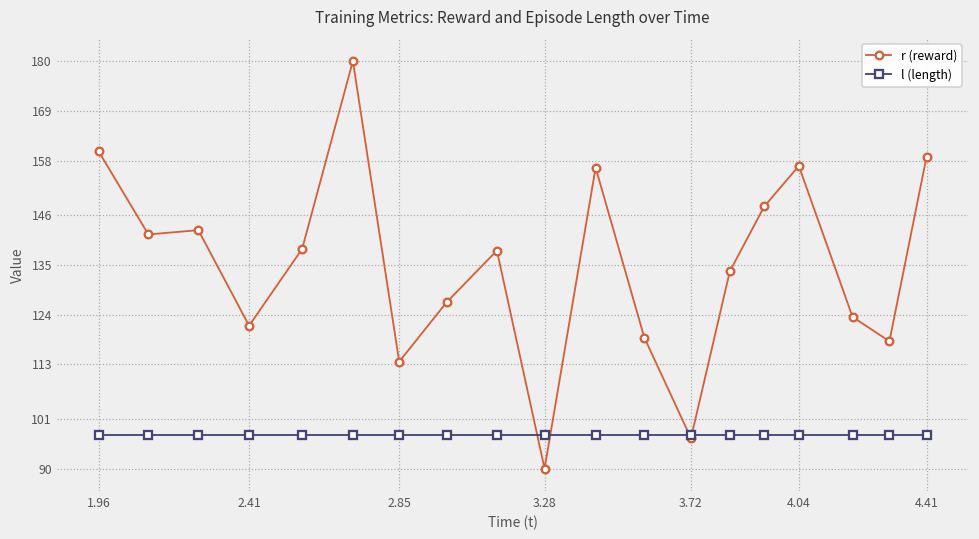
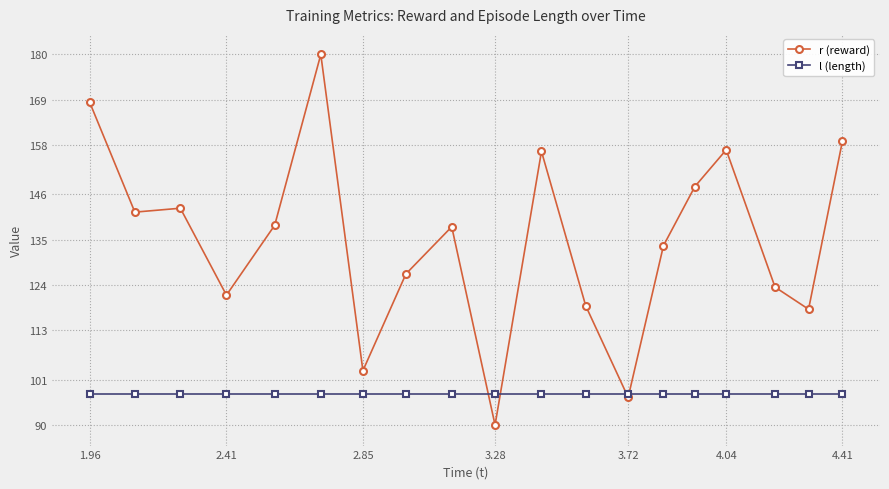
  {
    "r (reward)": {
-     "1.96": 160,
+     "1.96": 168,
      "2.41": 122,
-     "2.85": 114,
+     "2.85": 103,
      "3.28": 90,
      "3.72": 97,
      "4.04": 157,
      "4.41": 159
    },
    "l (length)": {
      "1.96": 98,
      "2.41": 98,
      "2.85": 98,
      "3.28": 98,
      "3.72": 98,
      "4.04": 98,
      "4.41": 98
    }
  }
